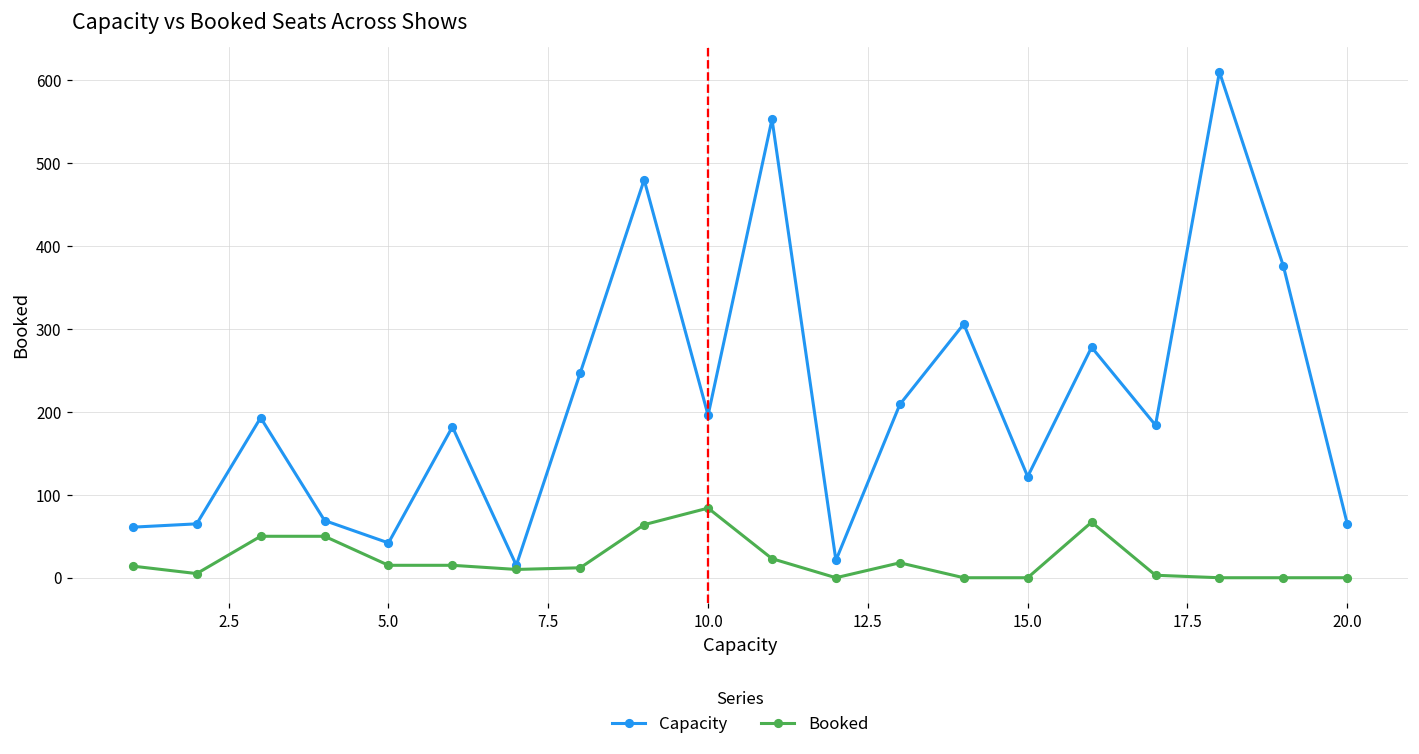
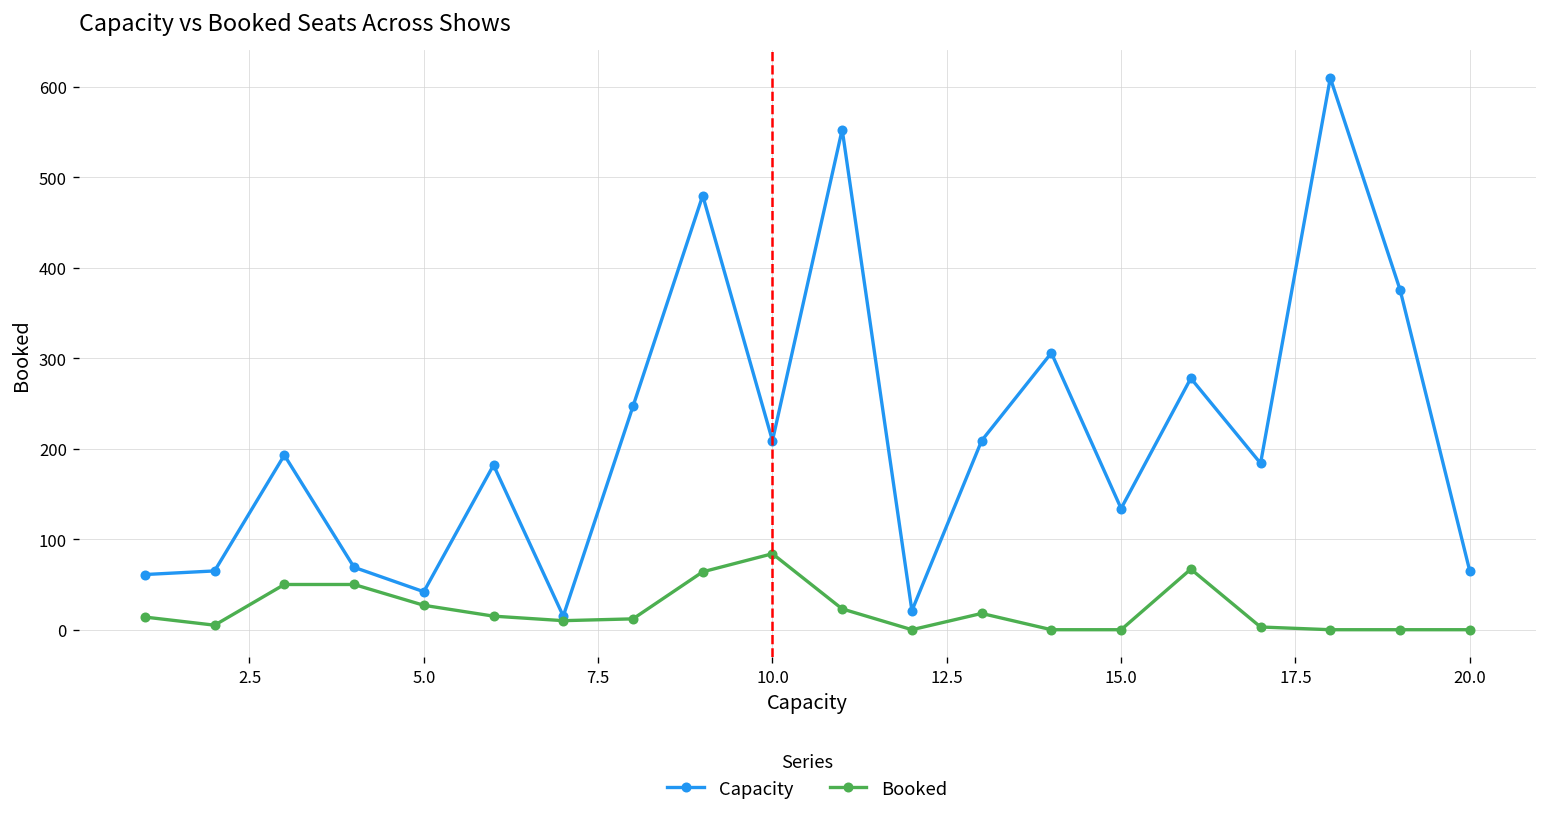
  {
    "Capacity": {
      "5.0": 40,
-     "10.0": 200,
-     "15.0": 120,
+     "10.0": 210,
+     "15.0": 130,
      "20.0": 70
    },
    "Booked": {
-     "5.0": 20,
+     "5.0": 30,
      "10.0": 80,
      "15.0": 0,
      "20.0": 0
    }
  }
